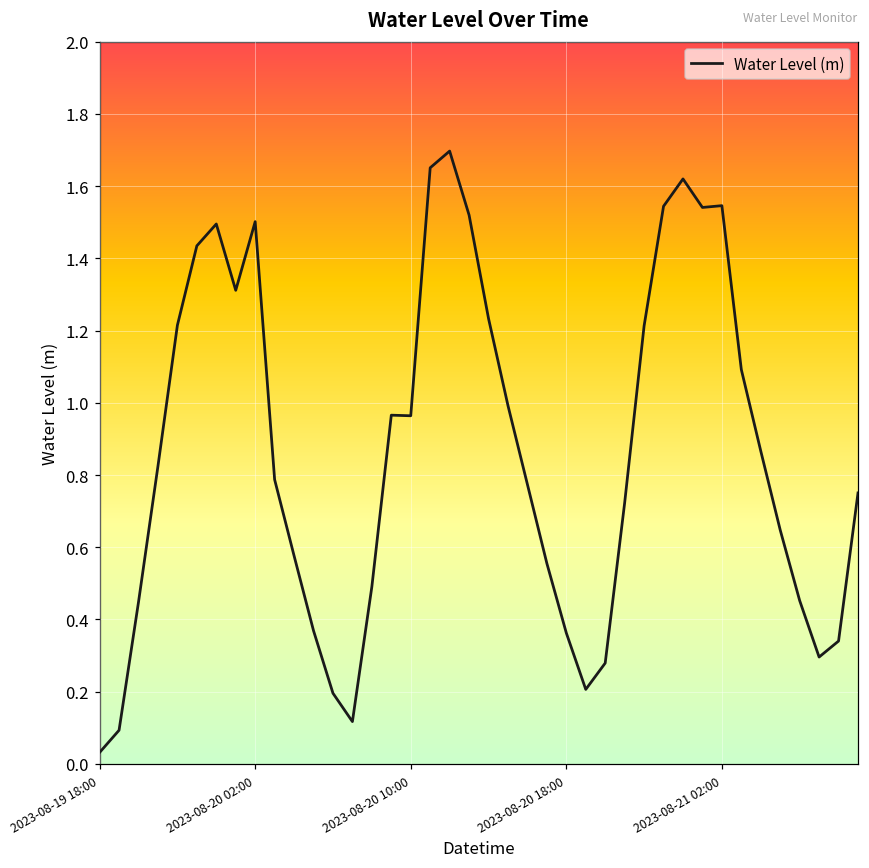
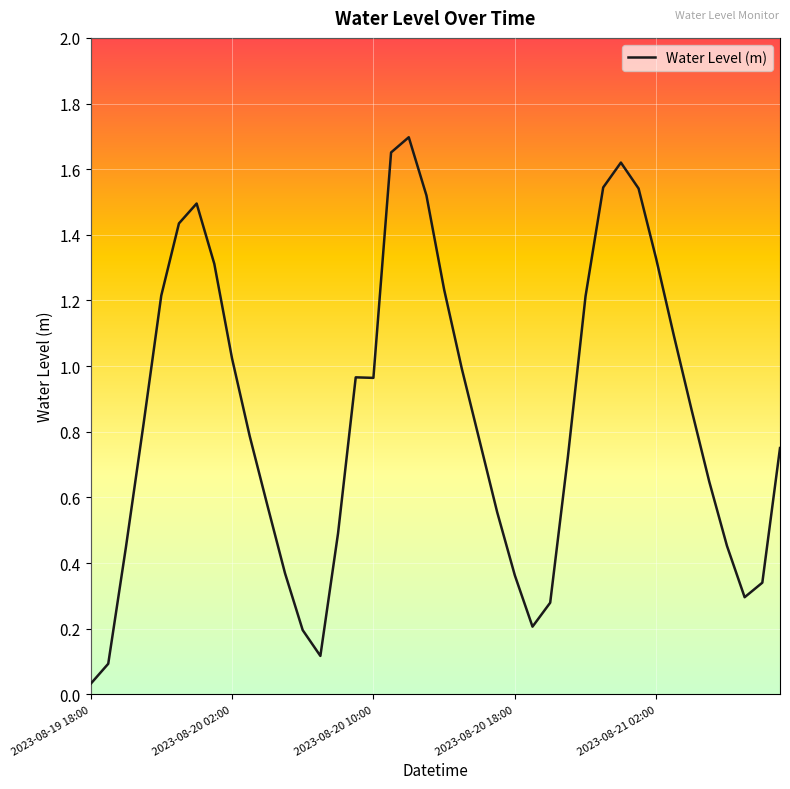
  {
    "2023-08-19 18:00": 0.03,
-   "2023-08-20 02:00": 1.50,
+   "2023-08-20 02:00": 1.02,
    "2023-08-20 10:00": 0.96,
    "2023-08-20 18:00": 0.36,
-   "2023-08-21 02:00": 1.55
+   "2023-08-21 02:00": 1.33
  }
